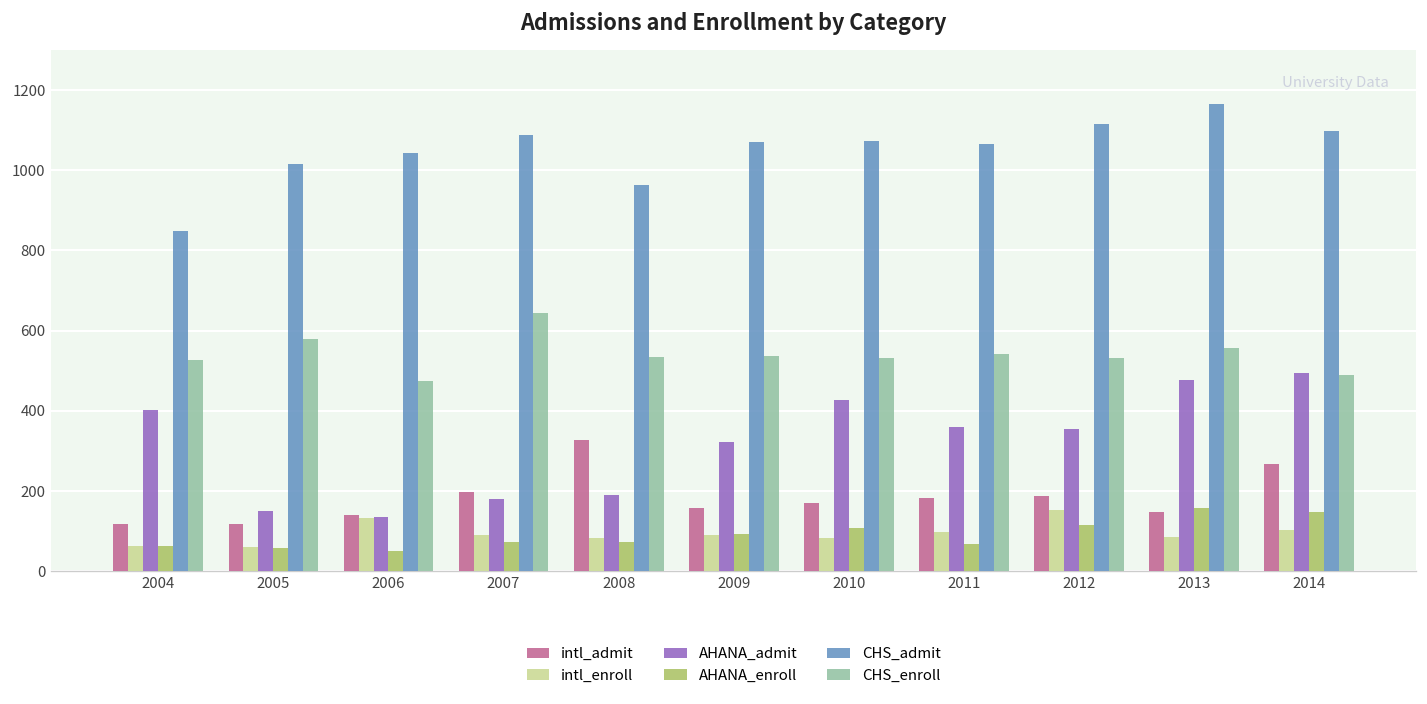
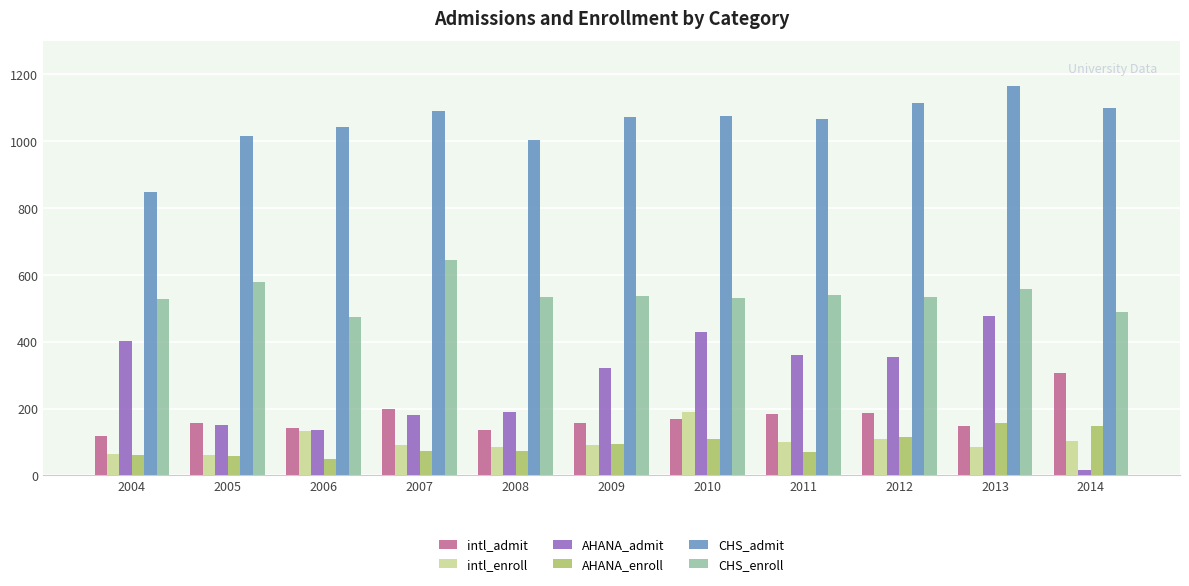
  {
    "intl_admit": {
      "2004": 120,
-     "2005": 120,
+     "2005": 160,
      "2006": 140,
      "2007": 200,
-     "2008": 330,
+     "2008": 140,
      "2009": 160,
      "2010": 170,
      "2011": 180,
      "2012": 190,
      "2013": 150,
-     "2014": 270
+     "2014": 310
    },
    "intl_enroll": {
      "2004": 60,
      "2005": 60,
      "2006": 130,
      "2007": 90,
      "2008": 80,
      "2009": 90,
-     "2010": 80,
+     "2010": 190,
      "2011": 100,
-     "2012": 150,
+     "2012": 110,
      "2013": 90,
      "2014": 100
    },
    "AHANA_admit": {
      "2004": 400,
      "2005": 150,
      "2006": 140,
      "2007": 180,
      "2008": 190,
      "2009": 320,
      "2010": 430,
      "2011": 360,
      "2012": 350,
      "2013": 480,
-     "2014": 490
+     "2014": 20
    },
    "AHANA_enroll": {
      "2004": 60,
      "2005": 60,
      "2006": 50,
      "2007": 70,
      "2008": 70,
      "2009": 90,
      "2010": 110,
      "2011": 70,
      "2012": 120,
      "2013": 160,
      "2014": 150
    },
    "CHS_admit": {
      "2004": 850,
      "2005": 1020,
      "2006": 1040,
      "2007": 1090,
-     "2008": 960,
+     "2008": 1000,
      "2009": 1070,
      "2010": 1070,
      "2011": 1070,
      "2012": 1120,
      "2013": 1170,
      "2014": 1100
    },
    "CHS_enroll": {
      "2004": 530,
      "2005": 580,
      "2006": 480,
      "2007": 640,
      "2008": 540,
      "2009": 540,
      "2010": 530,
      "2011": 540,
      "2012": 530,
      "2013": 560,
      "2014": 490
    }
  }
